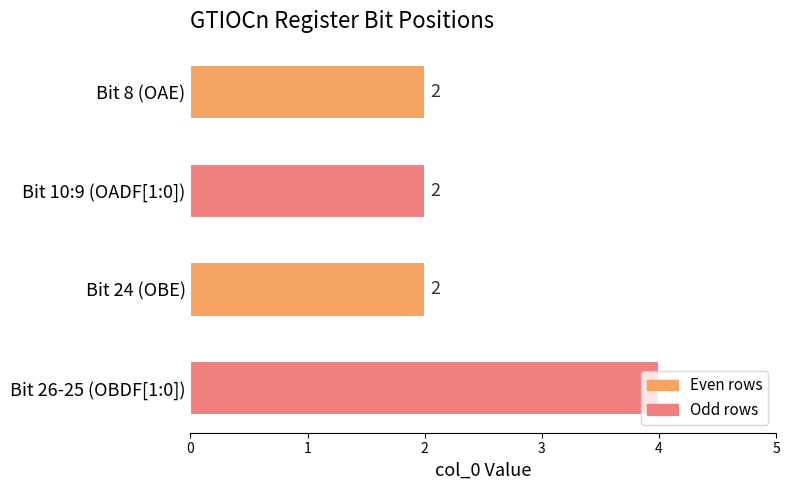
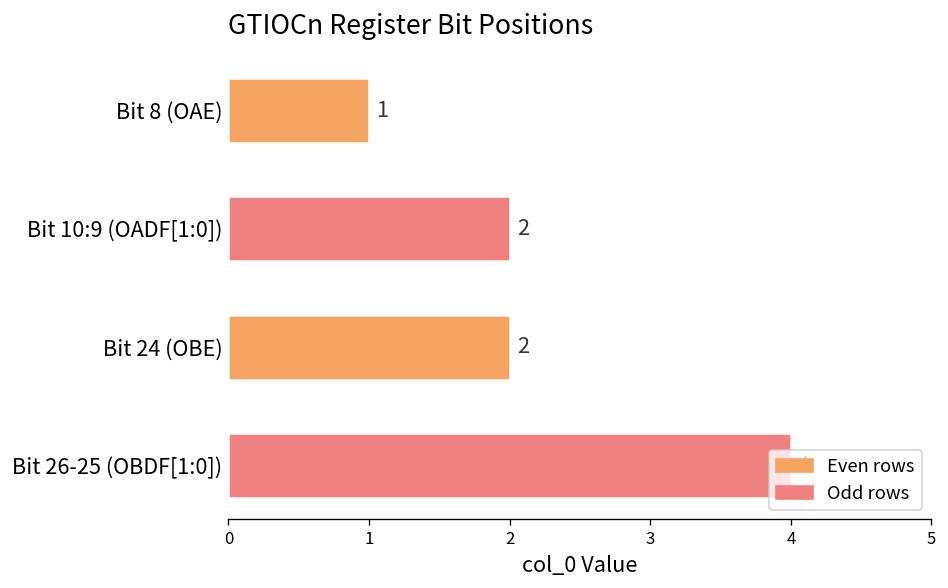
  {
-   "Bit 8 (OAE)": 2,
+   "Bit 8 (OAE)": 1,
    "Bit 10:9 (OADF[1:0])": 2,
    "Bit 24 (OBE)": 2
  }
